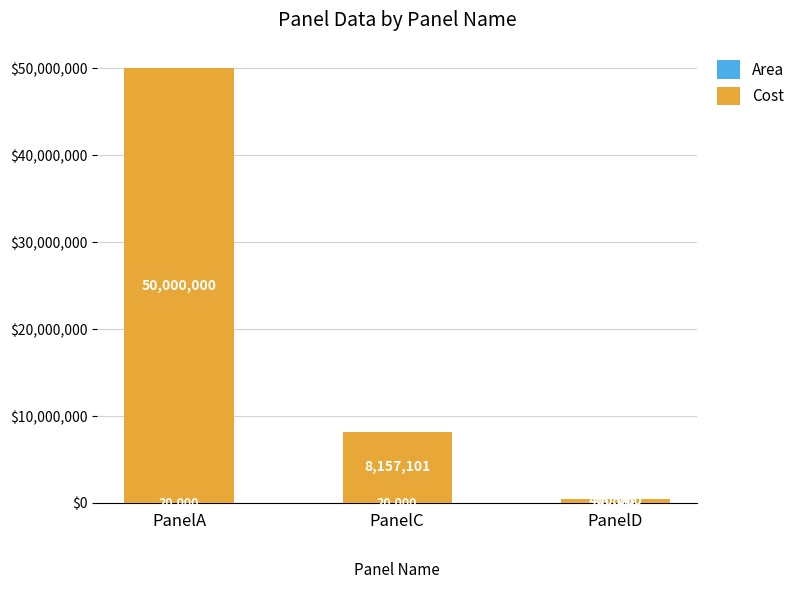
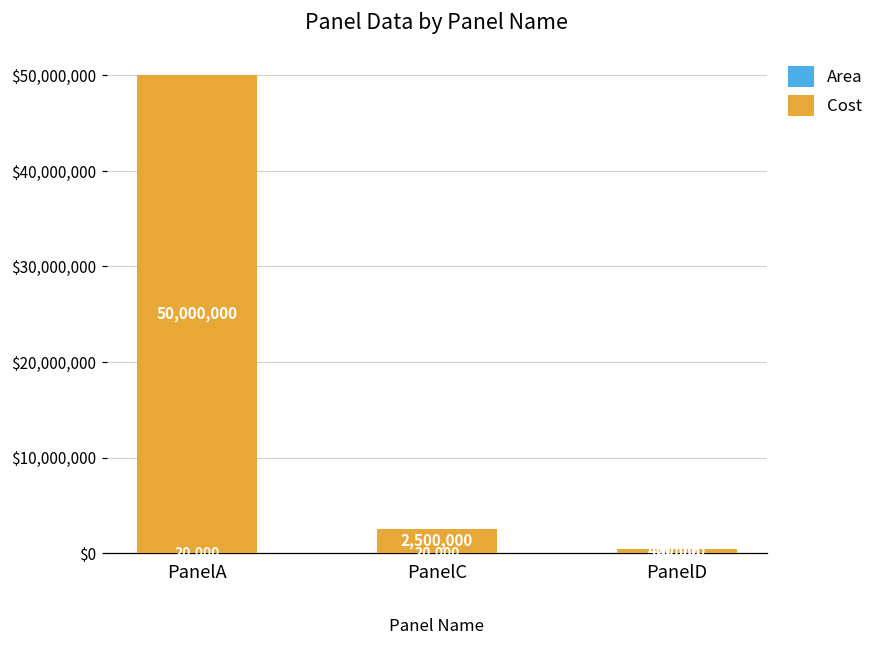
  {
    "Area": {
      "PanelA": "20,000",
      "PanelC": "20,000"
    },
    "Cost": {
      "PanelA": "50,000,000",
-     "PanelC": "8,157,101"
+     "PanelC": "2,500,000"
    }
  }
